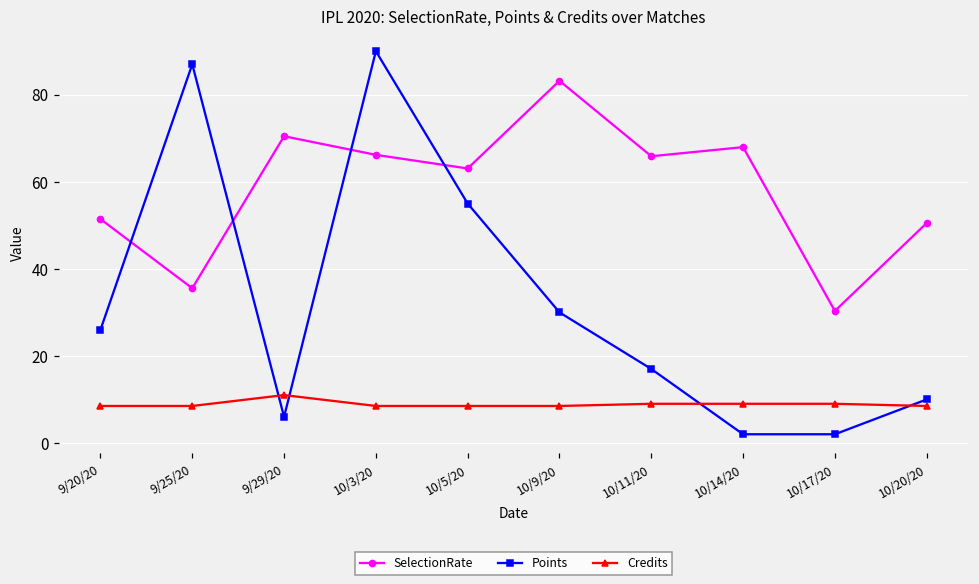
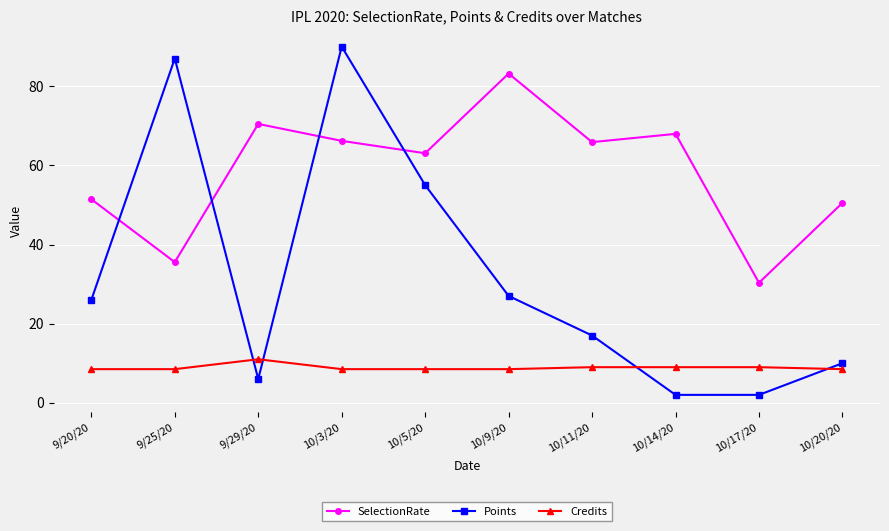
  {
    "SelectionRate": {
      "9/20/20": 51,
      "9/25/20": 36,
      "9/29/20": 70,
      "10/3/20": 66,
      "10/5/20": 63,
      "10/9/20": 83,
      "10/11/20": 66,
      "10/14/20": 68,
      "10/17/20": 30,
      "10/20/20": 51
    },
    "Points": {
      "9/20/20": 26,
      "9/25/20": 87,
      "9/29/20": 6,
      "10/3/20": 90,
      "10/5/20": 55,
-     "10/9/20": 30,
+     "10/9/20": 27,
      "10/11/20": 17,
      "10/14/20": 2,
      "10/17/20": 2,
      "10/20/20": 10
    },
    "Credits": {
      "9/20/20": 9,
      "9/25/20": 9,
      "9/29/20": 11,
      "10/3/20": 9,
      "10/5/20": 9,
      "10/9/20": 9,
      "10/11/20": 9,
      "10/14/20": 9,
      "10/17/20": 9,
      "10/20/20": 9
    }
  }
